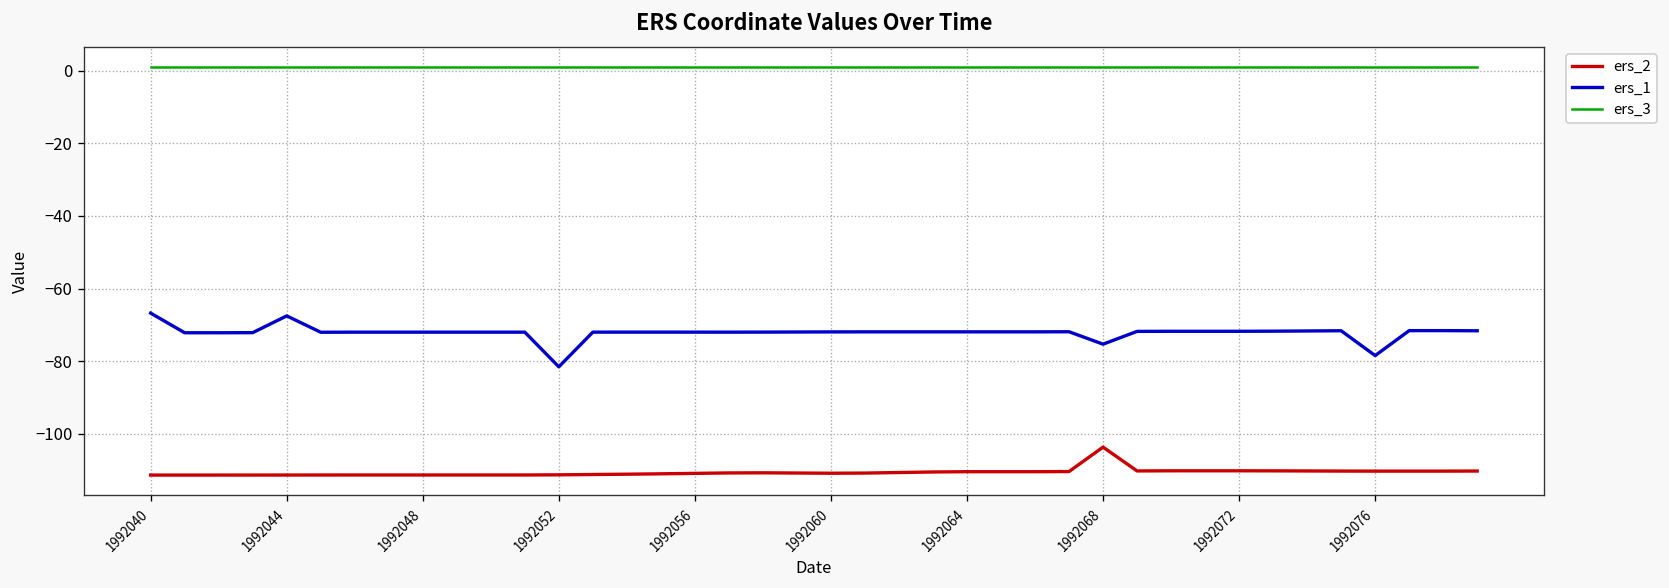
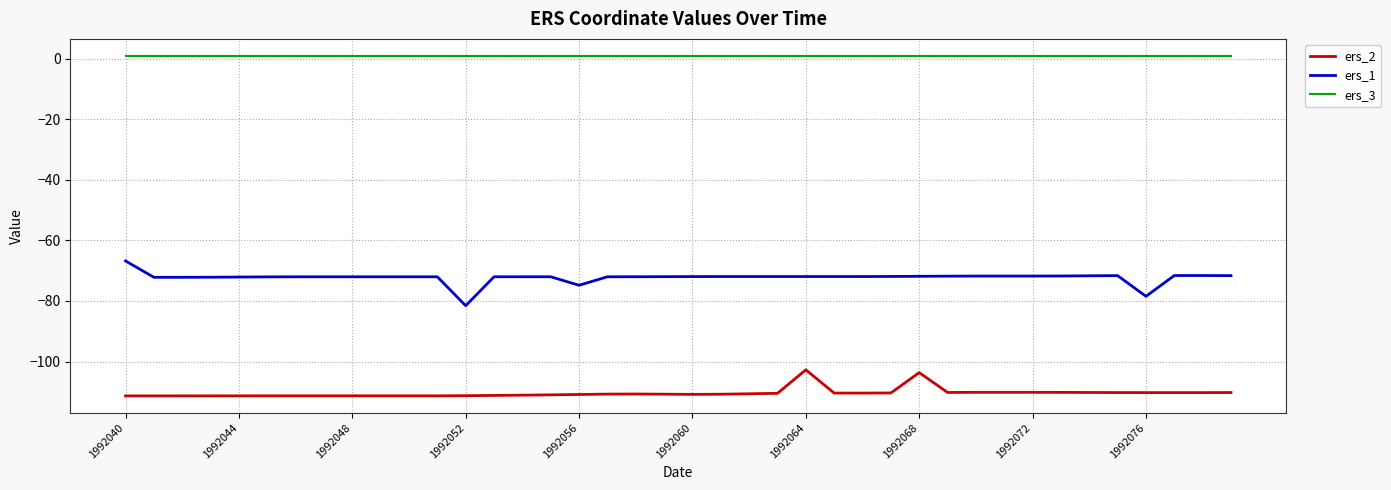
  {
    "ers_2": {
      "1992040": -111,
      "1992044": -111,
      "1992048": -111,
      "1992052": -111,
      "1992056": -111,
      "1992060": -111,
-     "1992064": -110,
+     "1992064": -103,
      "1992068": -104,
      "1992072": -110,
      "1992076": -110
    },
    "ers_1": {
      "1992040": -67,
-     "1992044": -68,
+     "1992044": -72,
      "1992048": -72,
      "1992052": -82,
-     "1992056": -72,
+     "1992056": -75,
      "1992060": -72,
      "1992064": -72,
-     "1992068": -75,
+     "1992068": -72,
      "1992072": -72,
      "1992076": -78
    },
    "ers_3": {
      "1992040": 1,
      "1992044": 1,
      "1992048": 1,
      "1992052": 1,
      "1992056": 1,
      "1992060": 1,
      "1992064": 1,
      "1992068": 1,
      "1992072": 1,
      "1992076": 1
    }
  }
